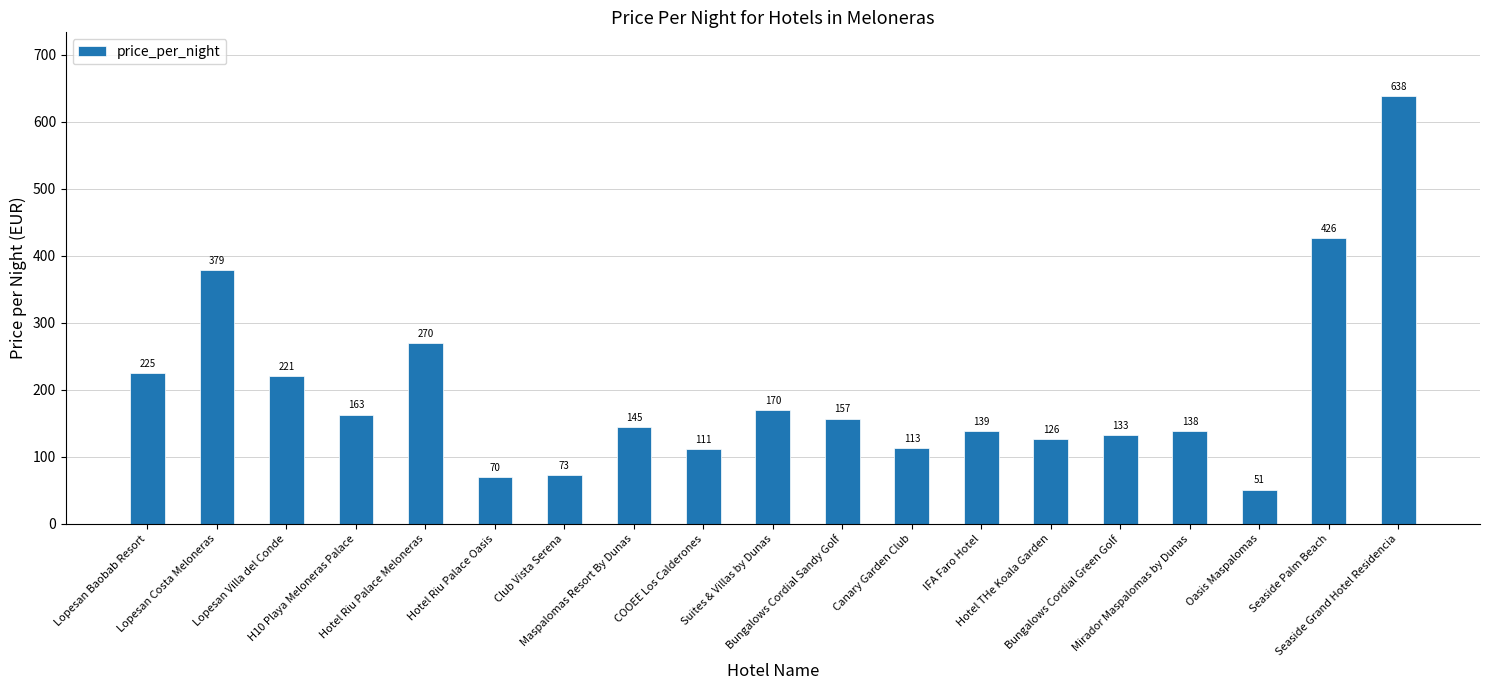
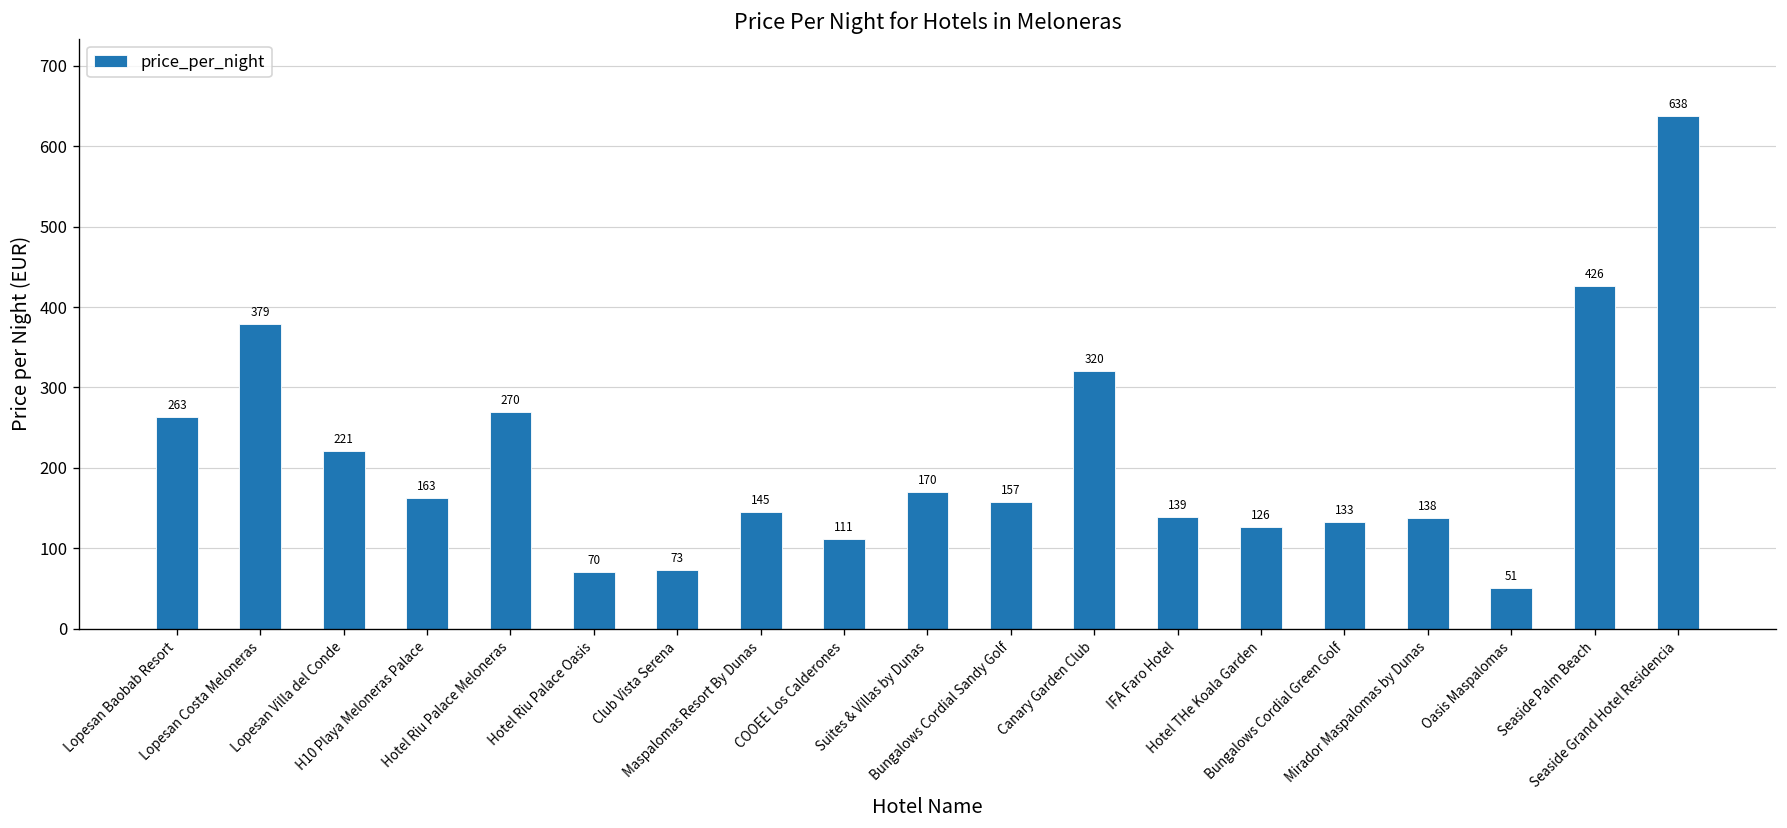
  {
-   "Lopesan Baobab Resort": 225,
+   "Lopesan Baobab Resort": 263,
    "Lopesan Costa Meloneras": 379,
    "Lopesan Villa del Conde": 221,
    "H10 Playa Meloneras Palace": 163,
    "Hotel Riu Palace Meloneras": 270,
    "Hotel Riu Palace Oasis": 70,
    "Club Vista Serena": 73,
    "Maspalomas Resort By Dunas": 145,
    "COOEE Los Calderones": 111,
    "Suites & Villas by Dunas": 170,
    "Bungalows Cordial Sandy Golf": 157,
-   "Canary Garden Club": 113,
+   "Canary Garden Club": 320,
    "IFA Faro Hotel": 139,
    "Hotel THe Koala Garden": 126,
    "Bungalows Cordial Green Golf": 133,
    "Mirador Maspalomas by Dunas": 138,
    "Oasis Maspalomas": 51,
    "Seaside Palm Beach": 426,
    "Seaside Grand Hotel Residencia": 638
  }
